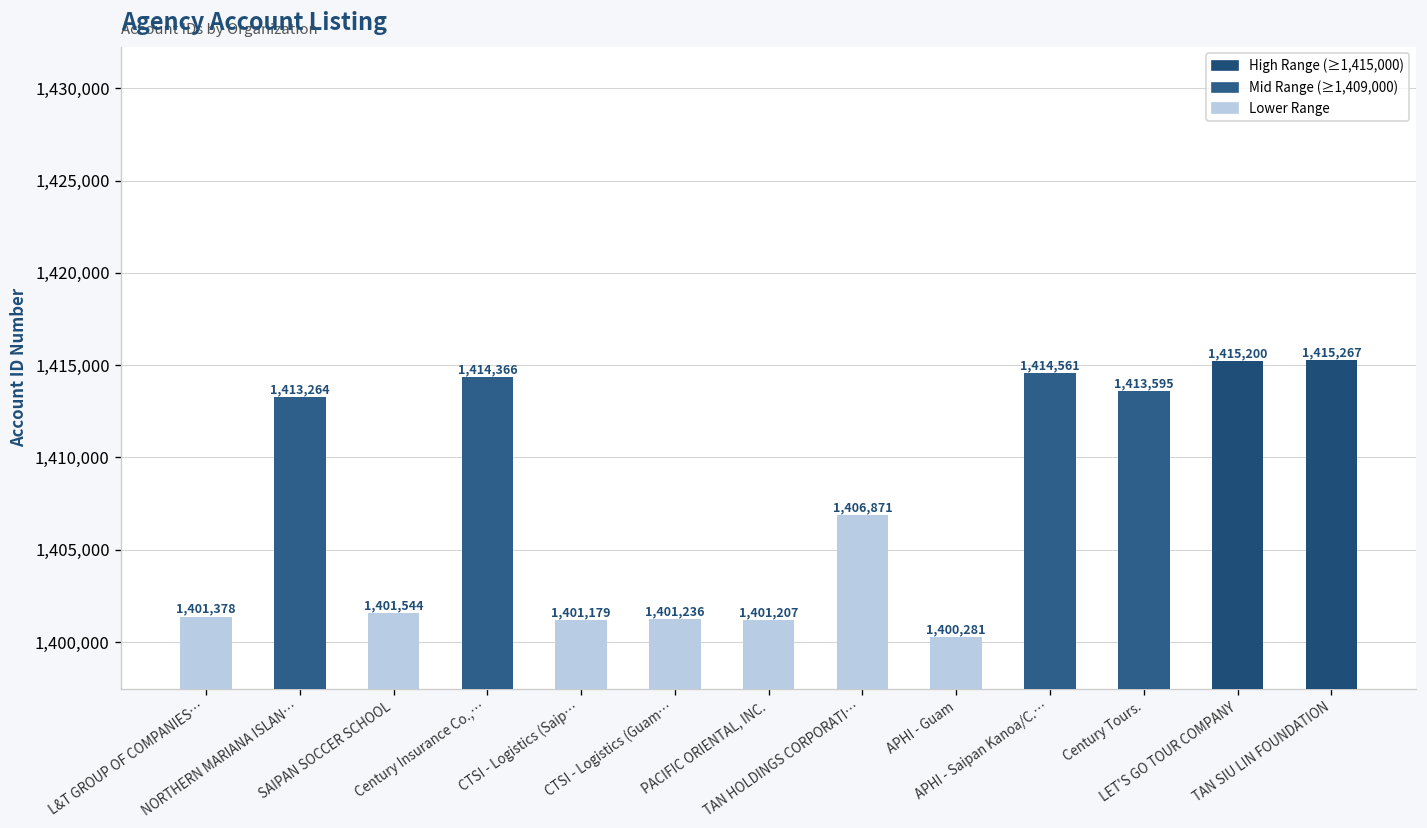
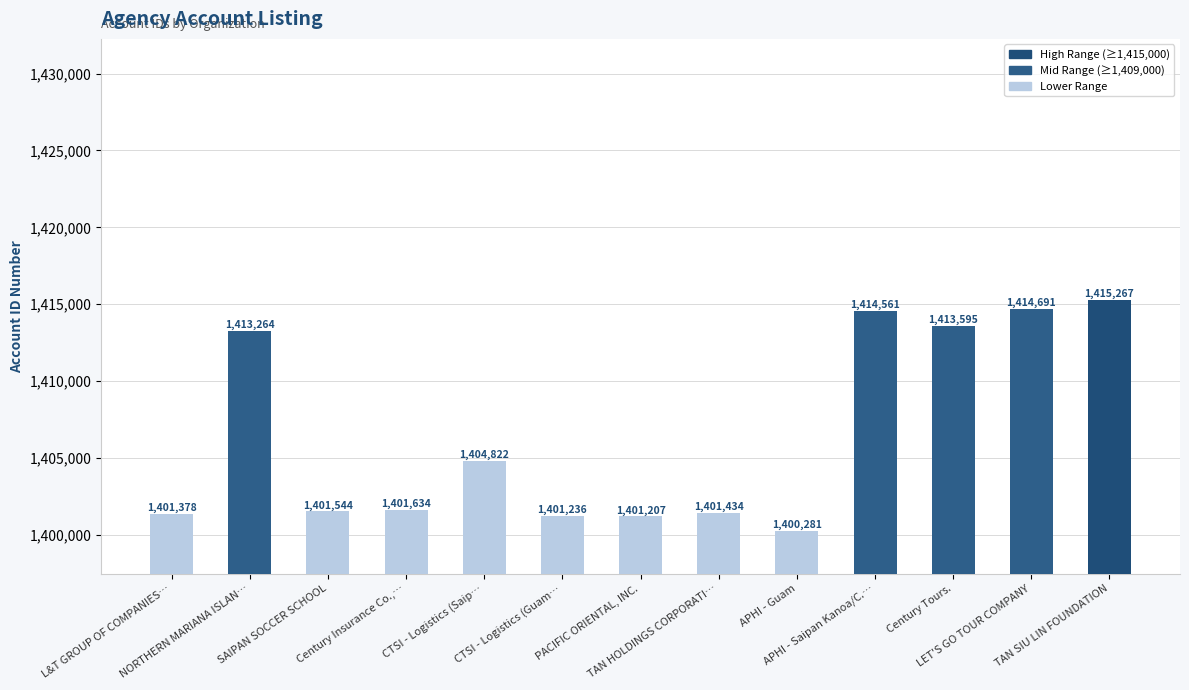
  {
    "L&T GROUP OF COMPANIES…": "1,401,378",
    "NORTHERN MARIANA ISLAN…": "1,413,264",
    "SAIPAN SOCCER SCHOOL": "1,401,544",
-   "Century Insurance Co.,…": "1,414,366",
-   "CTSI - Logistics (Saip…": "1,401,179",
+   "Century Insurance Co.,…": "1,401,634",
+   "CTSI - Logistics (Saip…": "1,404,822",
    "CTSI - Logistics (Guam…": "1,401,236",
    "PACIFIC ORIENTAL, INC.": "1,401,207",
-   "TAN HOLDINGS CORPORATI…": "1,406,871",
+   "TAN HOLDINGS CORPORATI…": "1,401,434",
    "APHI - Guam": "1,400,281",
    "APHI - Saipan Kanoa/C.…": "1,414,561",
    "Century Tours.": "1,413,595",
-   "LET'S GO TOUR COMPANY": "1,415,200",
+   "LET'S GO TOUR COMPANY": "1,414,691",
    "TAN SIU LIN FOUNDATION": "1,415,267"
  }
